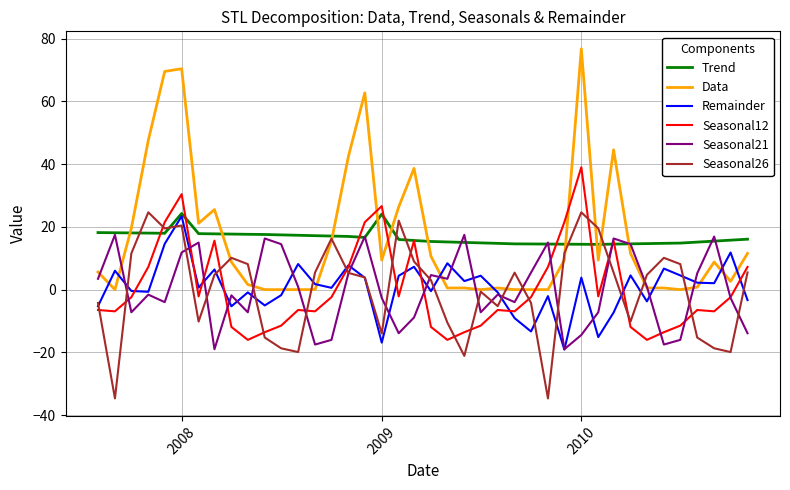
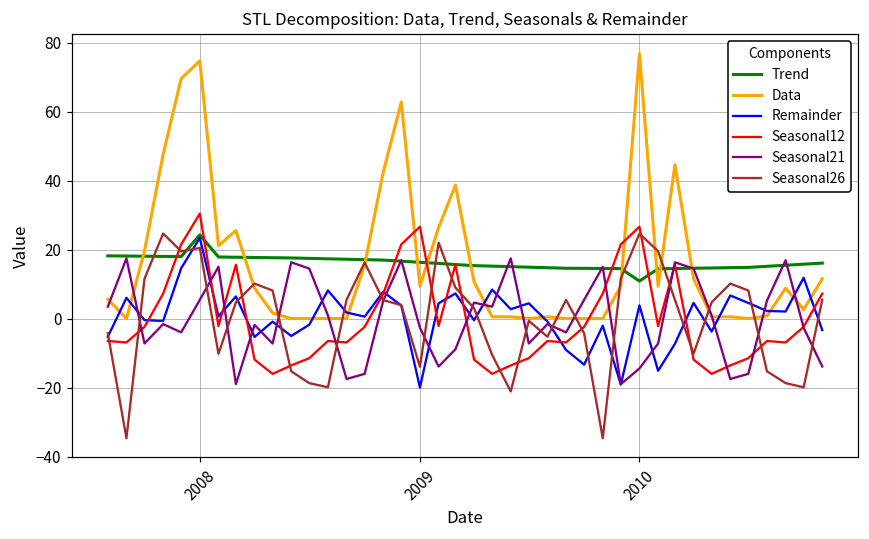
  {
    "Trend": {
      "2008": 24,
-     "2009": 24,
-     "2010": 14
+     "2009": 16,
+     "2010": 11
    },
    "Data": {
-     "2008": 70,
+     "2008": 75,
      "2009": 9,
      "2010": 77
    },
    "Remainder": {
      "2008": 23,
-     "2009": -17,
+     "2009": -20,
      "2010": 4
    },
    "Seasonal12": {
      "2008": 30,
      "2009": 27,
-     "2010": 39
+     "2010": 27
    },
    "Seasonal21": {
-     "2008": 12,
+     "2008": 5,
      "2009": -3,
      "2010": -14
    },
    "Seasonal26": {
      "2008": 20,
      "2009": -14,
      "2010": 25
    }
  }
